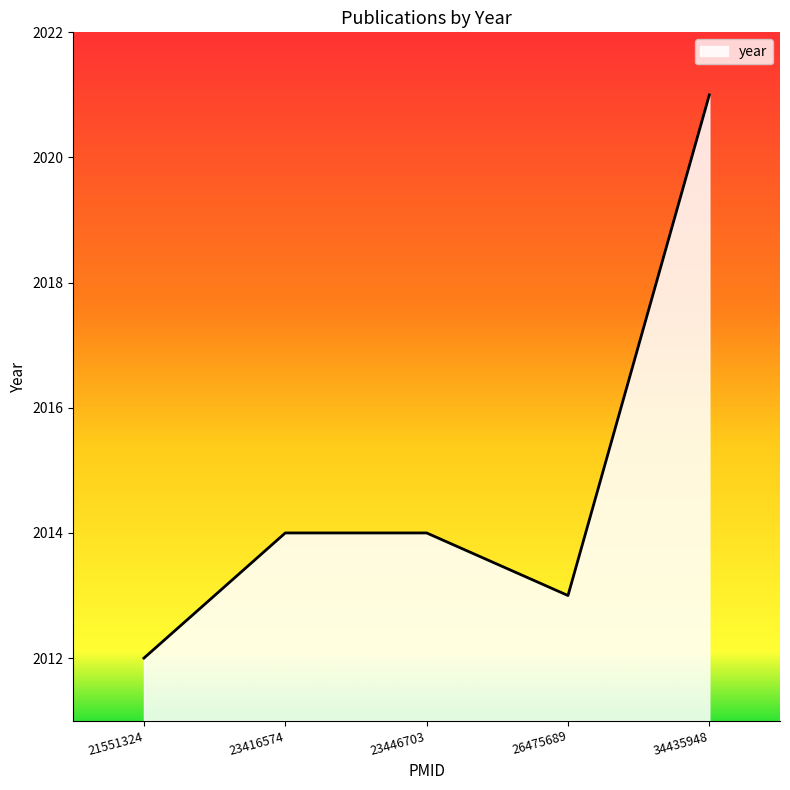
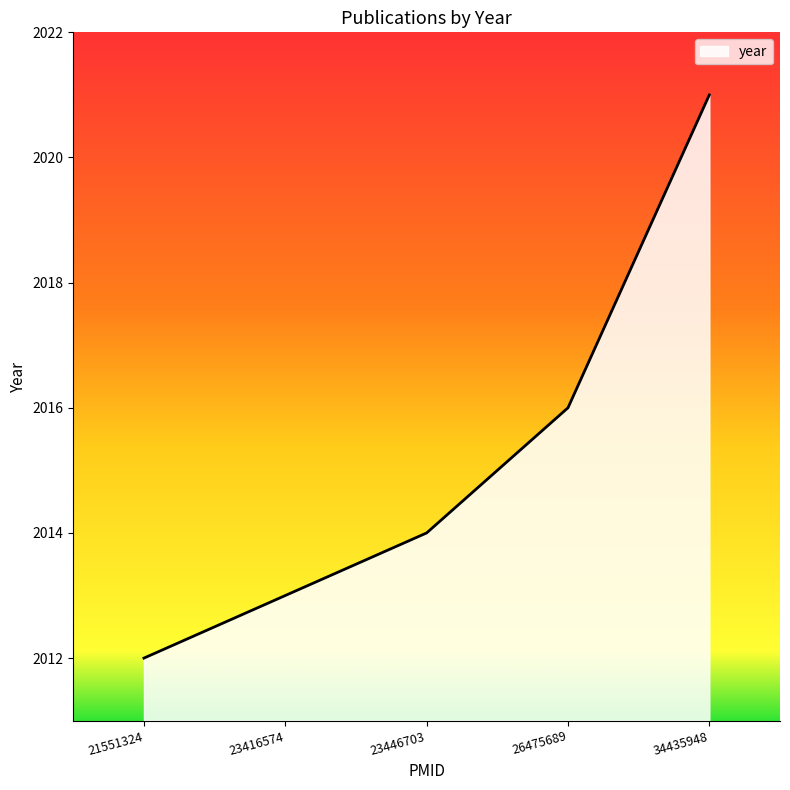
  {
    "21551324": 2012,
-   "23416574": 2014,
+   "23416574": 2013,
    "23446703": 2014,
-   "26475689": 2013,
+   "26475689": 2016,
    "34435948": 2021
  }
